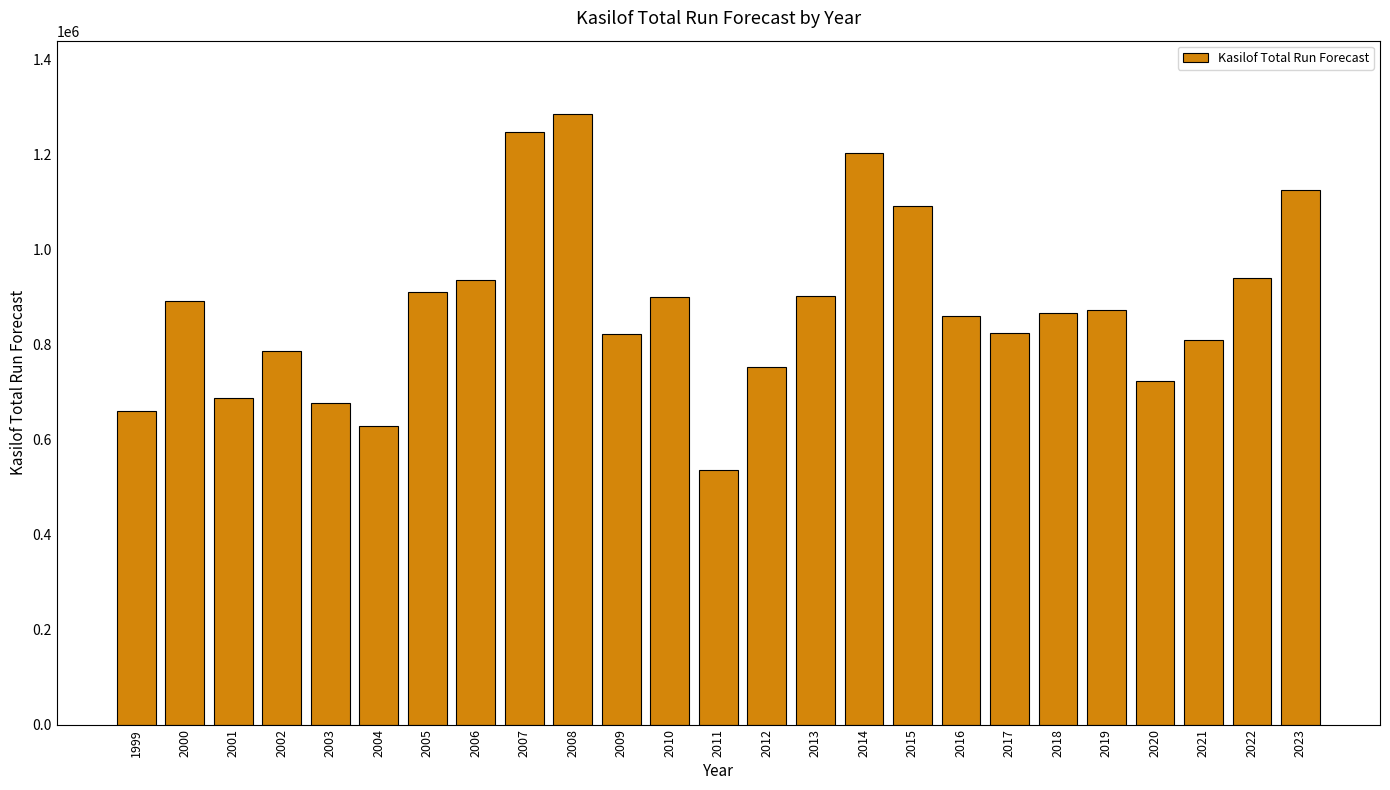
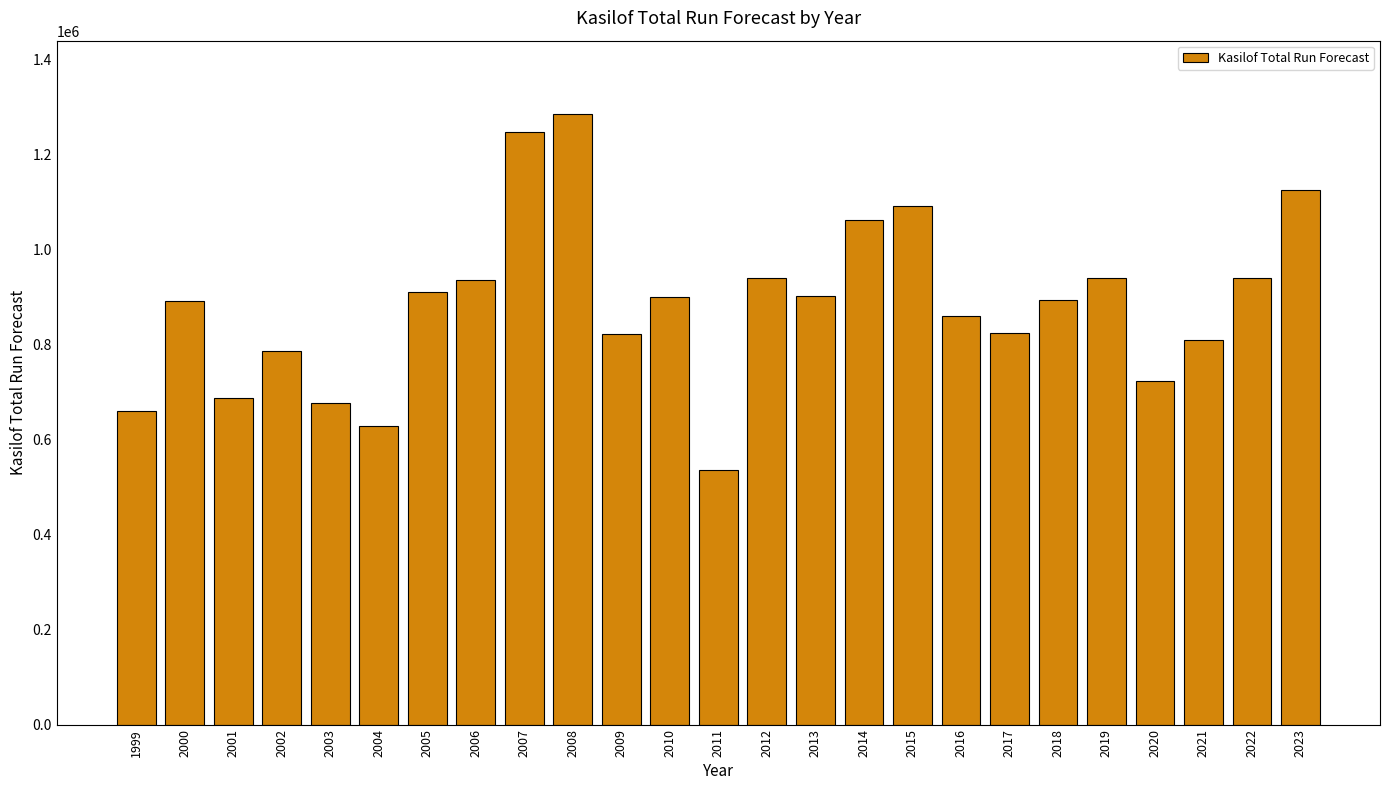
  {
    "1999": 660000,
    "2000": 890000,
    "2001": 690000,
    "2002": 790000,
    "2003": 680000,
    "2004": 630000,
    "2005": 910000,
    "2006": 940000,
    "2007": 1250000,
    "2008": 1290000,
    "2009": 820000,
    "2010": 900000,
    "2011": 540000,
-   "2012": 750000,
+   "2012": 940000,
    "2013": 900000,
-   "2014": 1200000,
+   "2014": 1060000,
    "2015": 1090000,
    "2016": 860000,
    "2017": 830000,
-   "2018": 870000,
-   "2019": 870000,
+   "2018": 890000,
+   "2019": 940000,
    "2020": 720000,
    "2021": 810000,
    "2022": 940000,
    "2023": 1130000
  }
